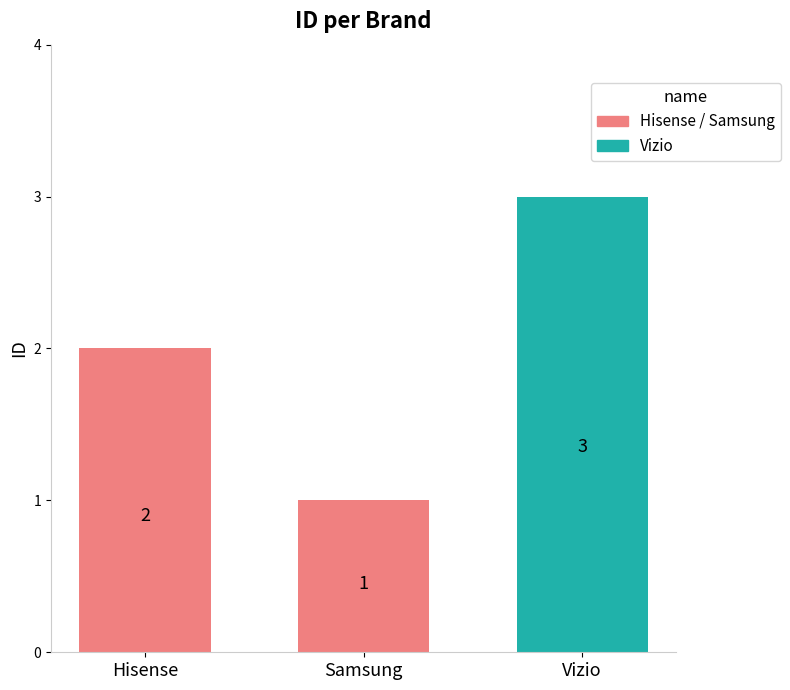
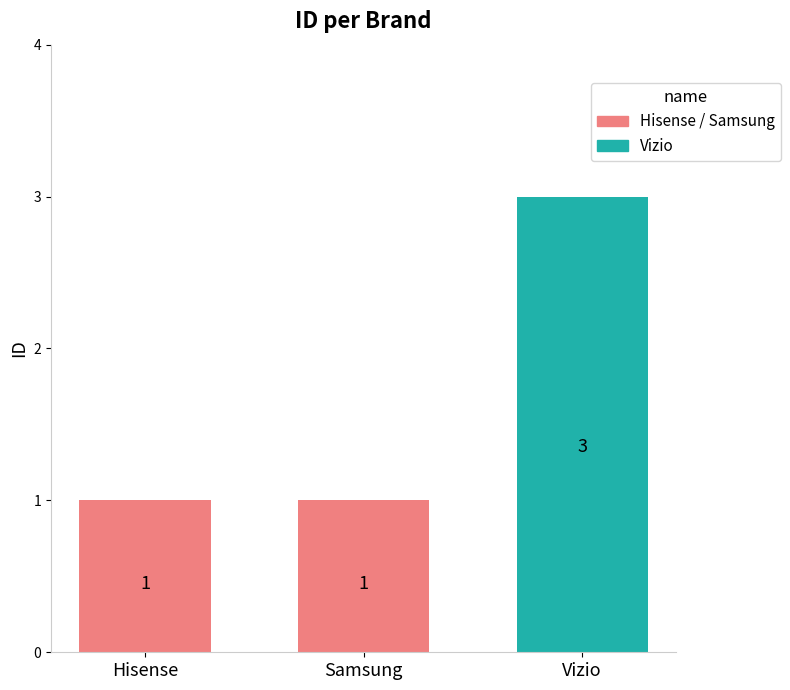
  {
-   "Hisense": 2,
+   "Hisense": 1,
    "Samsung": 1,
    "Vizio": 3
  }
